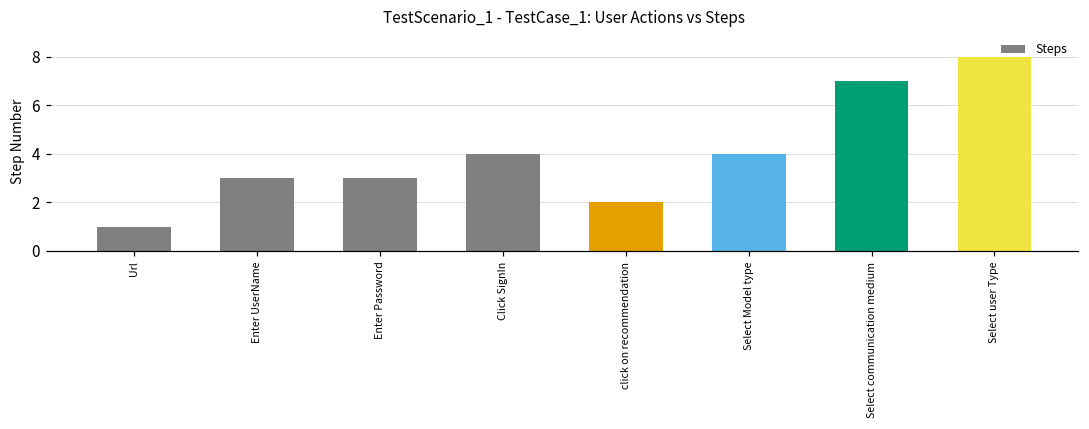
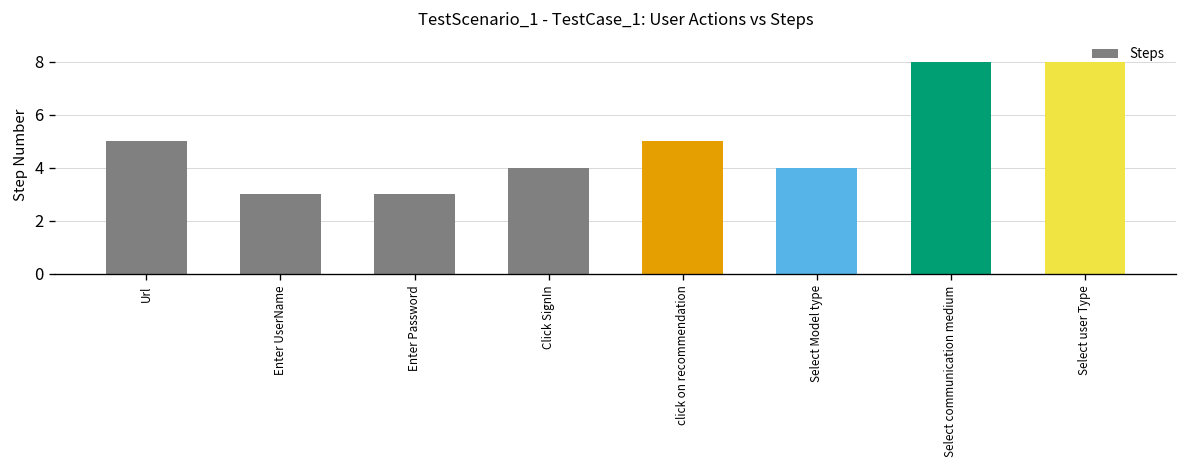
  {
-   "Url": 1,
+   "Url": 5,
    "Enter UserName": 3,
    "Enter Password": 3,
    "Click SignIn": 4,
-   "click on recommendation": 2,
+   "click on recommendation": 5,
    "Select Model type": 4,
-   "Select communication medium": 7,
+   "Select communication medium": 8,
    "Select user Type": 8
  }
